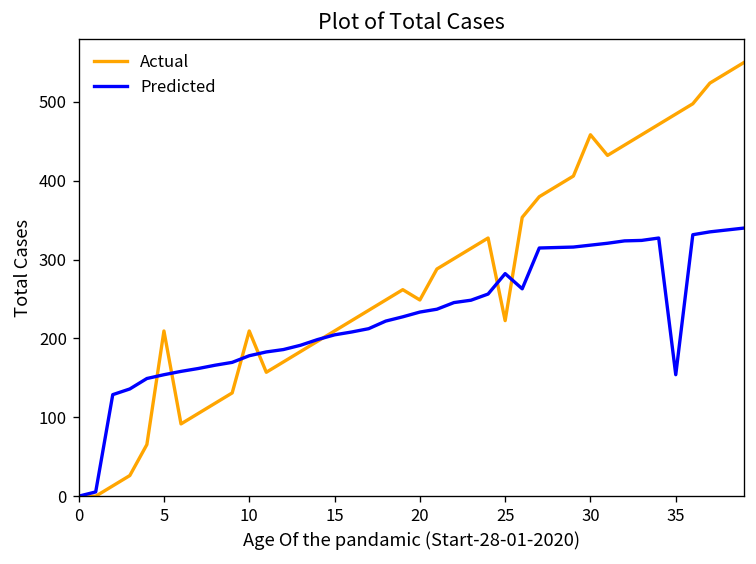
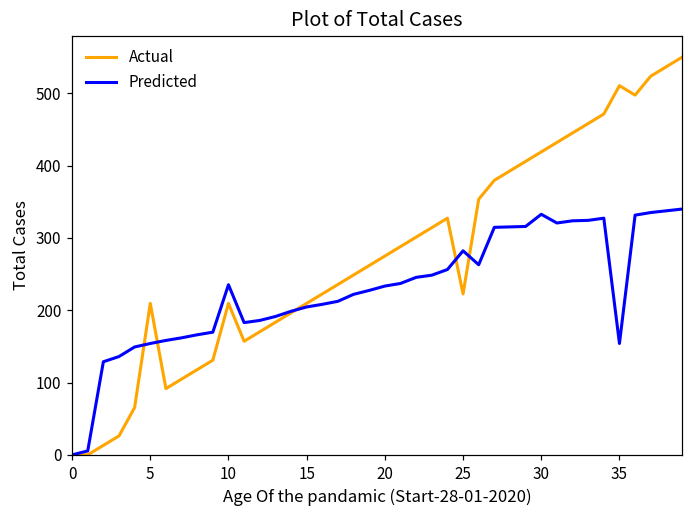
  {
    "Actual": {
      "5": 210,
      "10": 210,
      "15": 210,
-     "20": 250,
+     "20": 280,
      "25": 220,
-     "30": 460,
-     "35": 480
+     "30": 420,
+     "35": 510
    },
    "Predicted": {
      "5": 150,
-     "10": 180,
+     "10": 240,
      "15": 200,
      "20": 230,
      "25": 280,
-     "30": 320,
+     "30": 330,
      "35": 150
    }
  }
